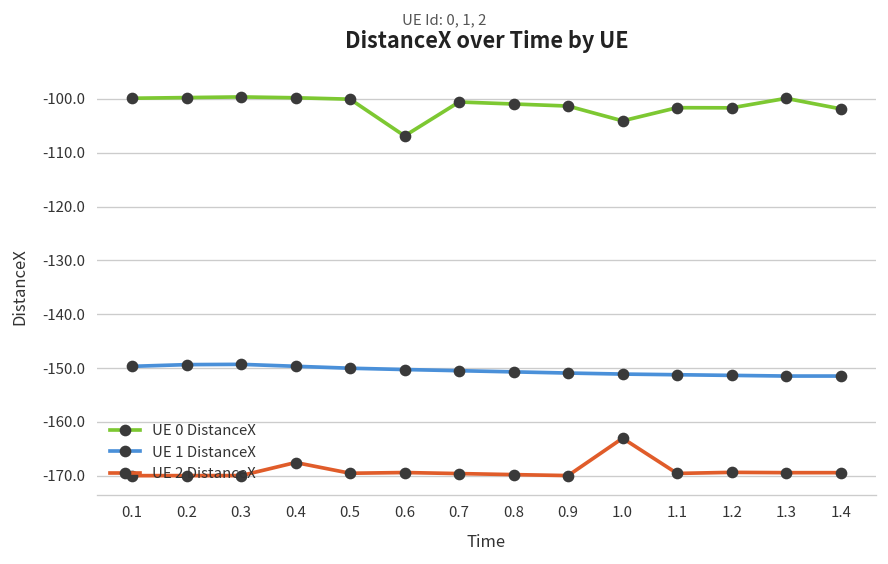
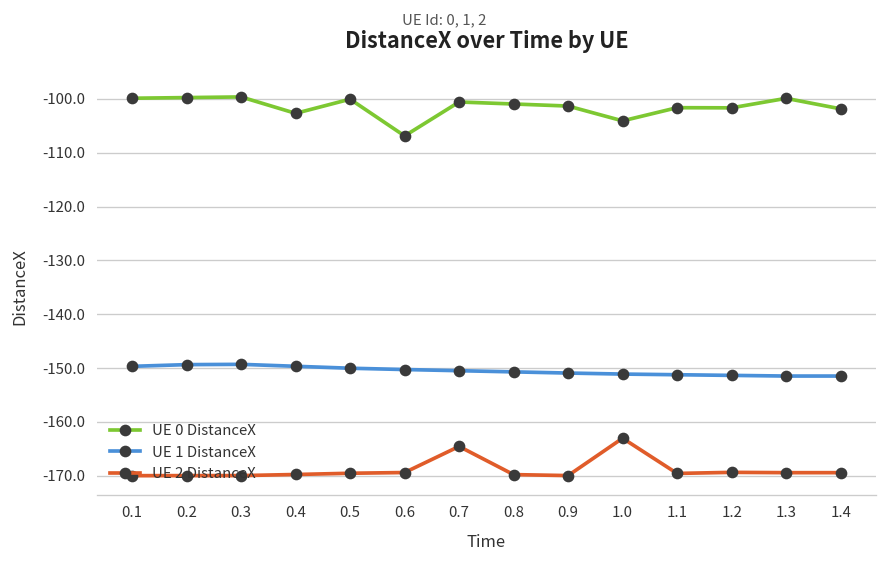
  {
    "UE 0 DistanceX": {
      "0.1": -100,
      "0.2": -100,
      "0.3": -100,
-     "0.4": -100,
+     "0.4": -103,
      "0.5": -100,
      "0.6": -107,
      "0.7": -101,
      "0.8": -101,
      "0.9": -101,
      "1.0": -104,
      "1.1": -102,
      "1.2": -102,
      "1.3": -100,
      "1.4": -102
    },
    "UE 1 DistanceX": {
      "0.1": -150,
      "0.2": -149,
      "0.3": -149,
      "0.4": -150,
      "0.5": -150,
      "0.6": -150,
      "0.7": -150,
      "0.8": -151,
      "0.9": -151,
      "1.0": -151,
      "1.1": -151,
      "1.2": -151,
      "1.3": -151,
      "1.4": -151
    },
    "UE 2 DistanceX": {
      "0.1": -170,
      "0.2": -170,
      "0.3": -170,
-     "0.4": -168,
+     "0.4": -170,
      "0.5": -170,
      "0.6": -169,
-     "0.7": -170,
+     "0.7": -165,
      "0.8": -170,
      "0.9": -170,
      "1.0": -163,
      "1.1": -170,
      "1.2": -169,
      "1.3": -169,
      "1.4": -169
    }
  }
